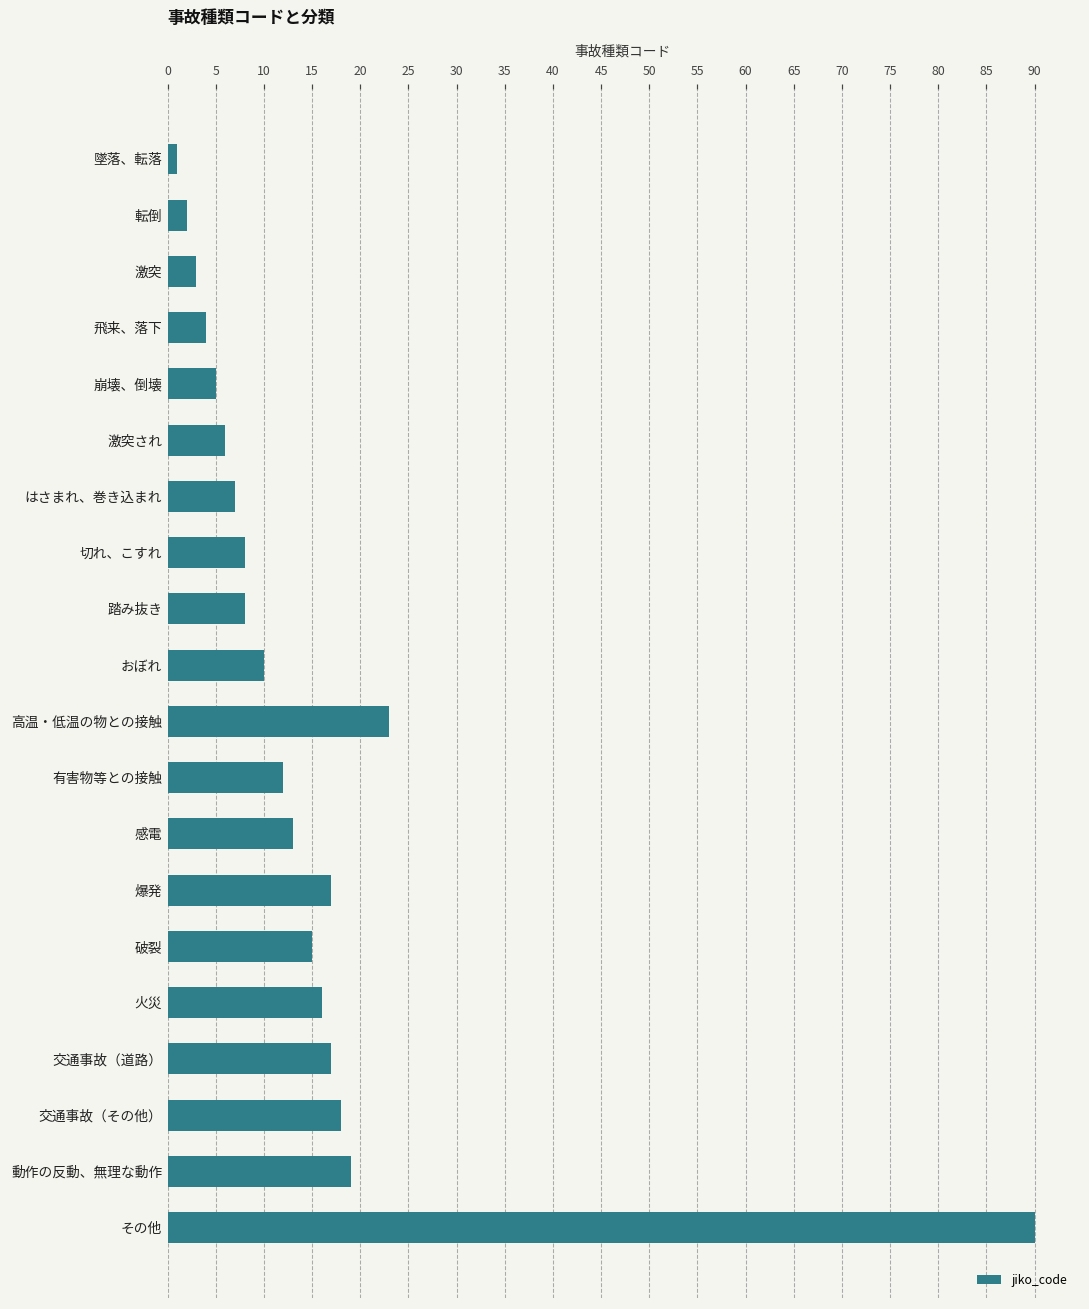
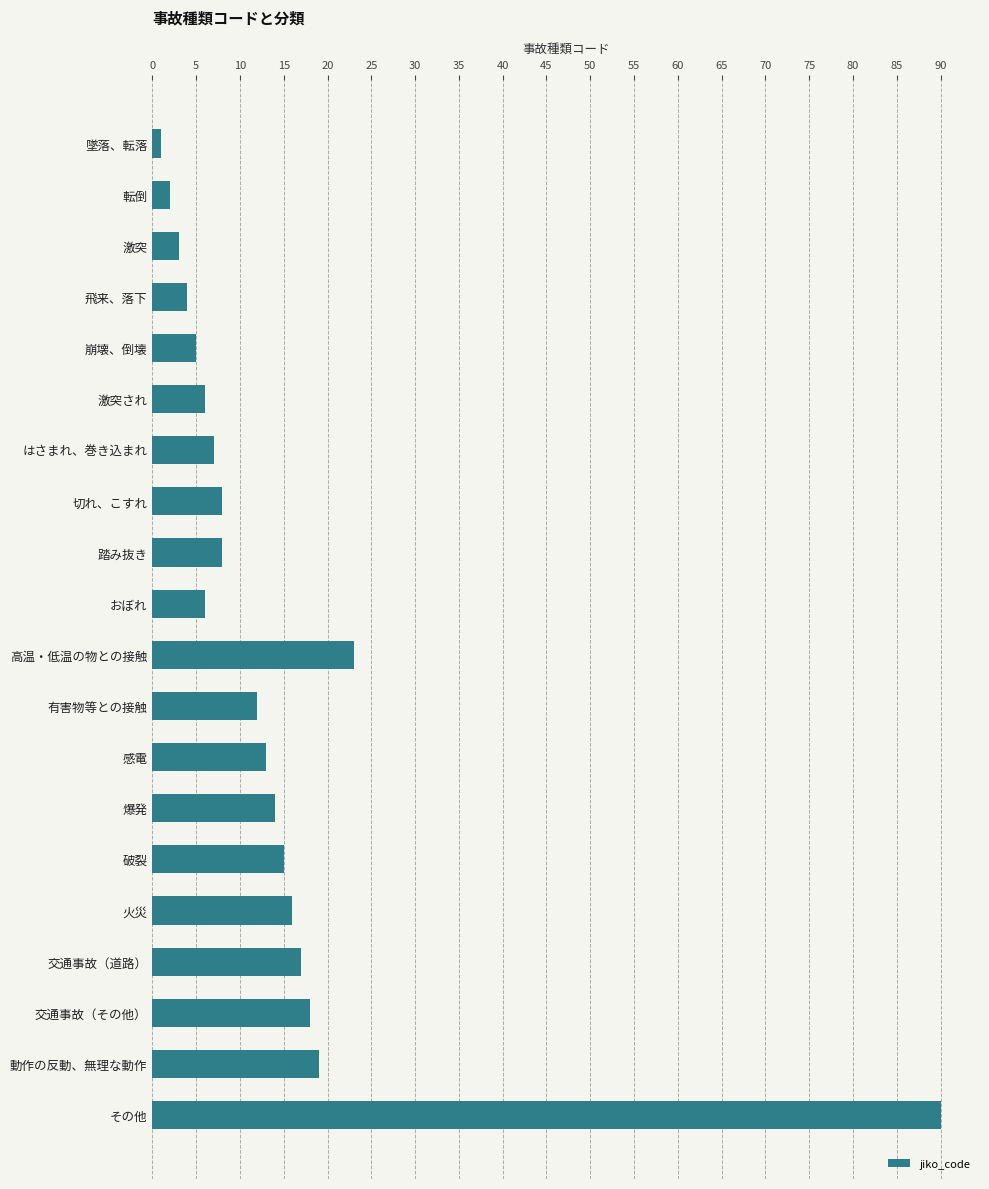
  {
    "墜落、転落": 1,
    "転倒": 2,
    "激突": 3,
    "飛来、落下": 4,
    "崩壊、倒壊": 5,
    "激突され": 6,
    "はさまれ、巻き込まれ": 7,
    "切れ、こすれ": 8,
    "踏み抜き": 8,
-   "おぼれ": 10,
+   "おぼれ": 6,
    "高温・低温の物との接触": 23,
    "有害物等との接触": 12,
    "感電": 13,
-   "爆発": 17,
+   "爆発": 14,
    "破裂": 15,
    "火災": 16,
    "交通事故（道路）": 17,
    "交通事故（その他）": 18,
    "動作の反動、無理な動作": 19,
    "その他": 90
  }
